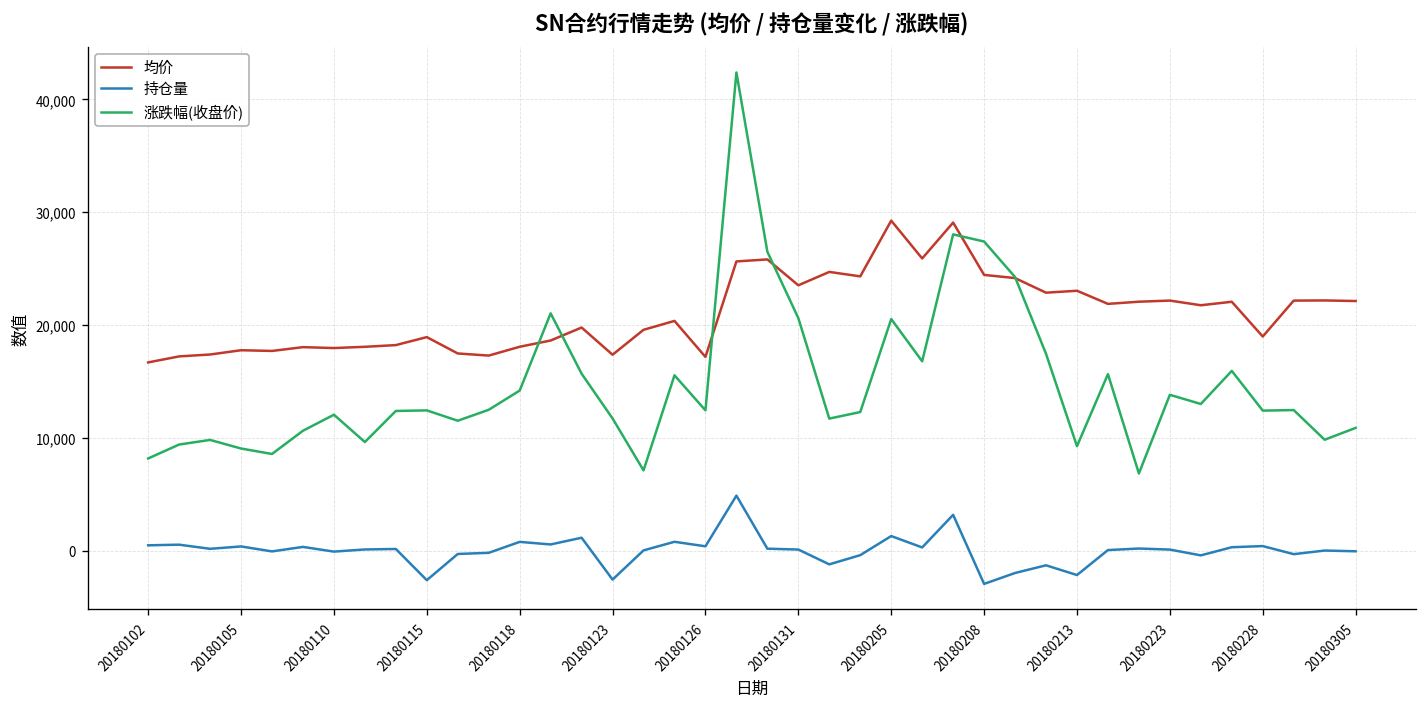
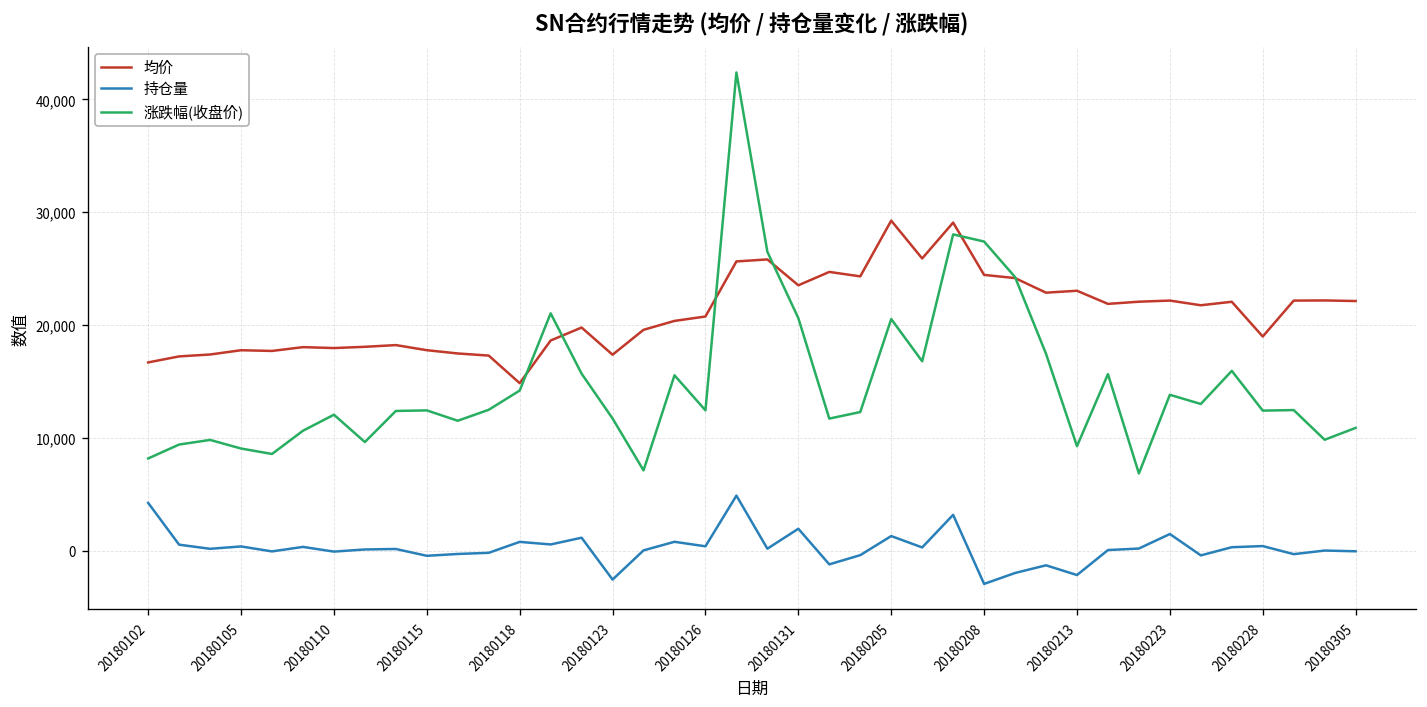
  {
    "均价": {
      "20180102": "17,000",
      "20180105": "18,000",
      "20180110": "18,000",
-     "20180115": "19,000",
-     "20180118": "18,000",
+     "20180115": "18,000",
+     "20180118": "15,000",
      "20180123": "17,000",
-     "20180126": "17,000",
+     "20180126": "21,000",
      "20180131": "24,000",
      "20180205": "29,000",
      "20180208": "24,000",
      "20180213": "23,000",
      "20180223": "22,000",
      "20180228": "19,000",
      "20180305": "22,000"
    },
    "持仓量": {
-     "20180102": "0",
+     "20180102": "4,000",
      "20180105": "0",
      "20180110": "0",
-     "20180115": "-3,000",
+     "20180115": "0",
      "20180118": "1,000",
      "20180123": "-3,000",
      "20180126": "0",
-     "20180131": "0",
+     "20180131": "2,000",
      "20180205": "1,000",
      "20180208": "-3,000",
      "20180213": "-2,000",
-     "20180223": "0",
+     "20180223": "1,000",
      "20180228": "0",
      "20180305": "0"
    },
    "涨跌幅(收盘价)": {
      "20180102": "8,000",
      "20180105": "9,000",
      "20180110": "12,000",
      "20180115": "12,000",
      "20180118": "14,000",
      "20180123": "12,000",
      "20180126": "12,000",
      "20180131": "21,000",
      "20180205": "21,000",
      "20180208": "27,000",
      "20180213": "9,000",
      "20180223": "14,000",
      "20180228": "12,000",
      "20180305": "11,000"
    }
  }
